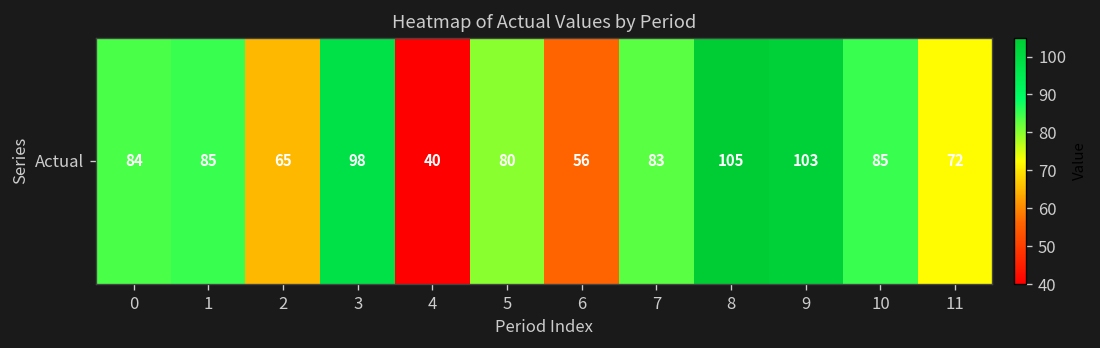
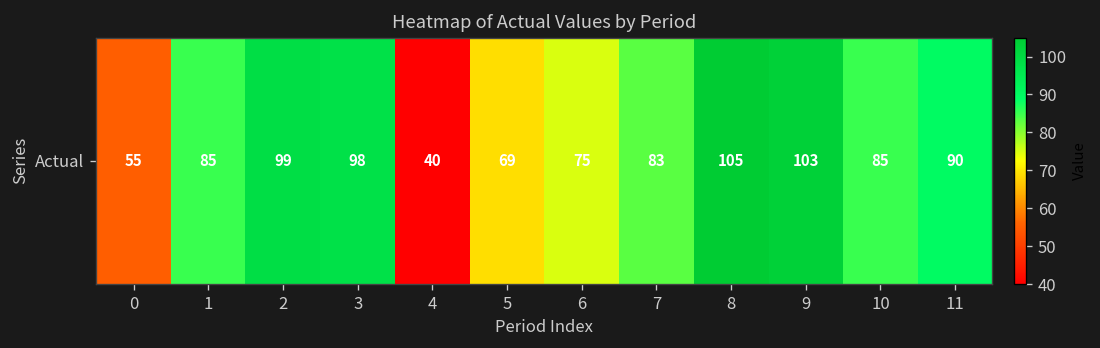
  {
    "Actual": {
-     "0": 84,
+     "0": 55,
      "1": 85,
-     "2": 65,
+     "2": 99,
      "3": 98,
      "4": 40,
-     "5": 80,
-     "6": 56,
+     "5": 69,
+     "6": 75,
      "7": 83,
      "8": 105,
      "9": 103,
      "10": 85,
-     "11": 72
+     "11": 90
    }
  }
